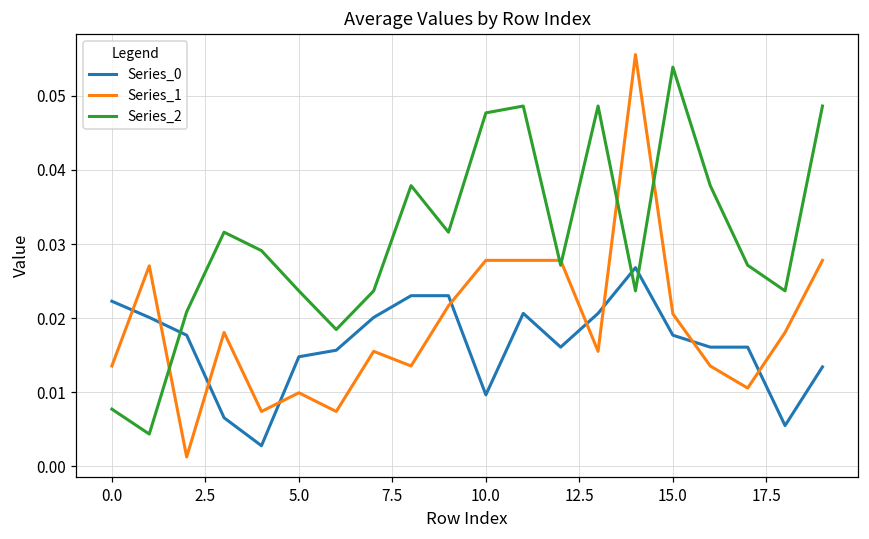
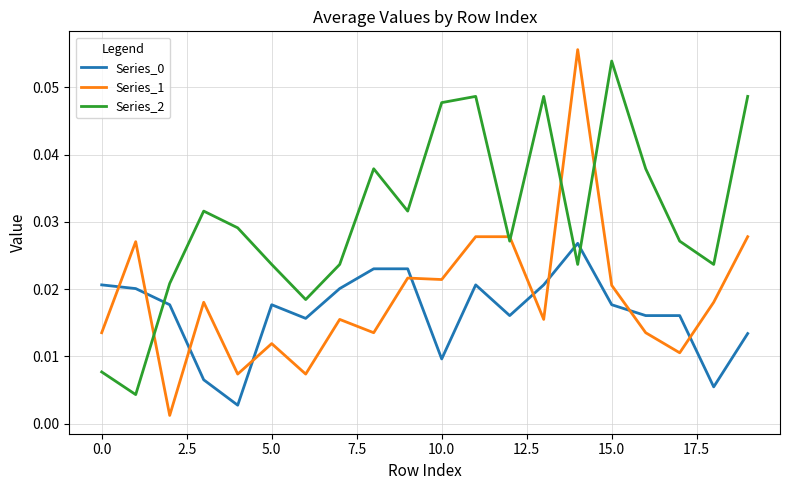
  {
    "Series_0": {
-     "0.0": 0.022,
-     "5.0": 0.015,
+     "0.0": 0.021,
+     "5.0": 0.018,
      "10.0": 0.010,
      "15.0": 0.018
    },
    "Series_1": {
      "0.0": 0.014,
-     "5.0": 0.010,
-     "10.0": 0.028,
+     "5.0": 0.012,
+     "10.0": 0.021,
      "15.0": 0.021
    },
    "Series_2": {
      "0.0": 0.008,
      "5.0": 0.024,
      "10.0": 0.048,
      "15.0": 0.054
    }
  }
